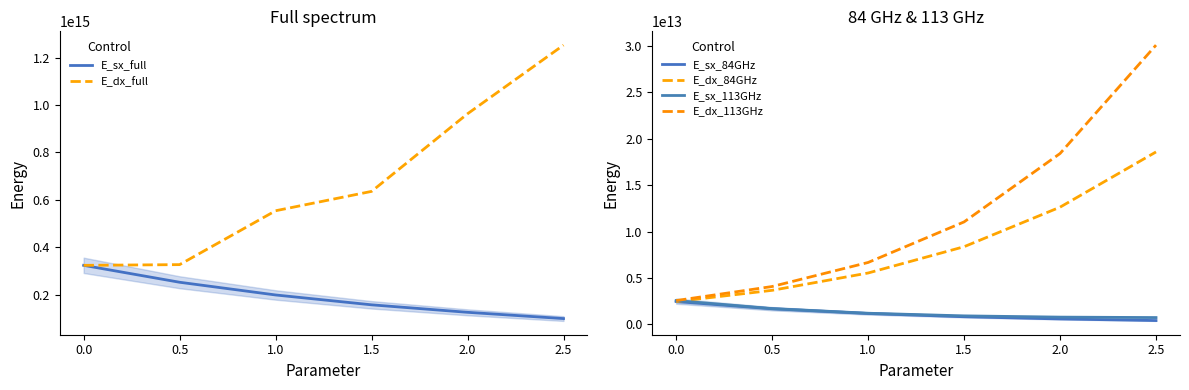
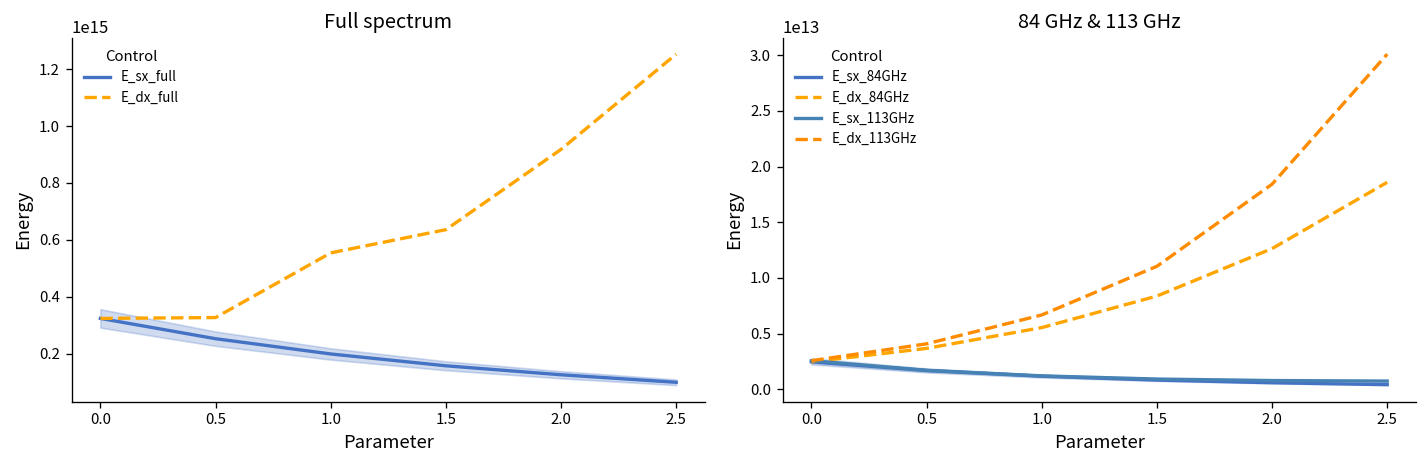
  {
    "Full spectrum": {
      "E_dx_full": {
        "0.5": 330000000000000,
        "1.0": 550000000000000,
        "1.5": 640000000000000,
-       "2.0": 960000000000000,
+       "2.0": 920000000000000,
        "2.5": 1250000000000000
      }
    }
  }
